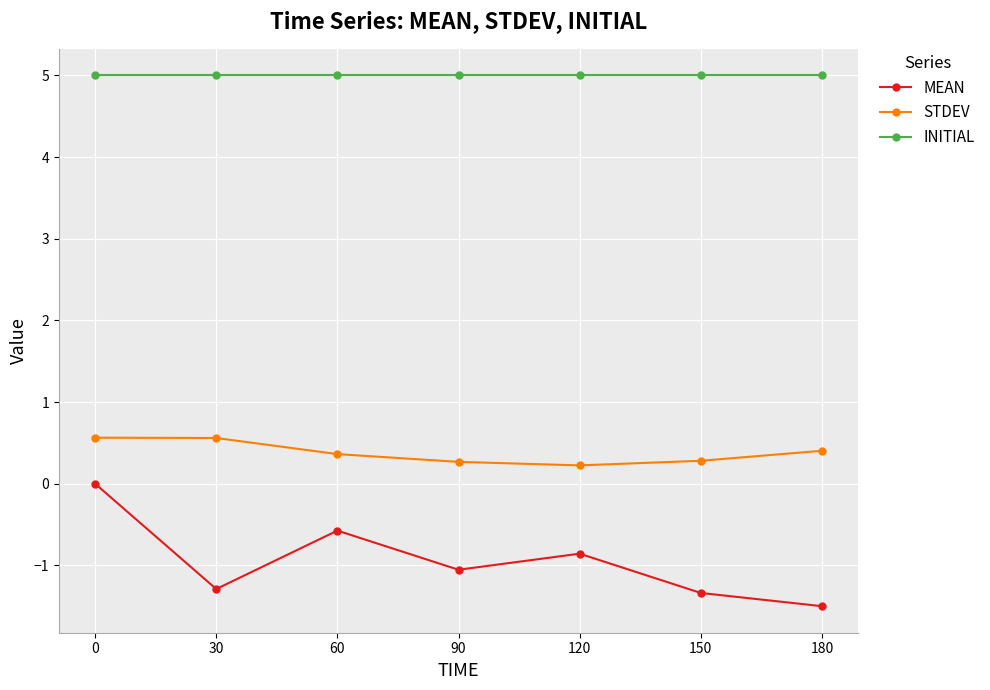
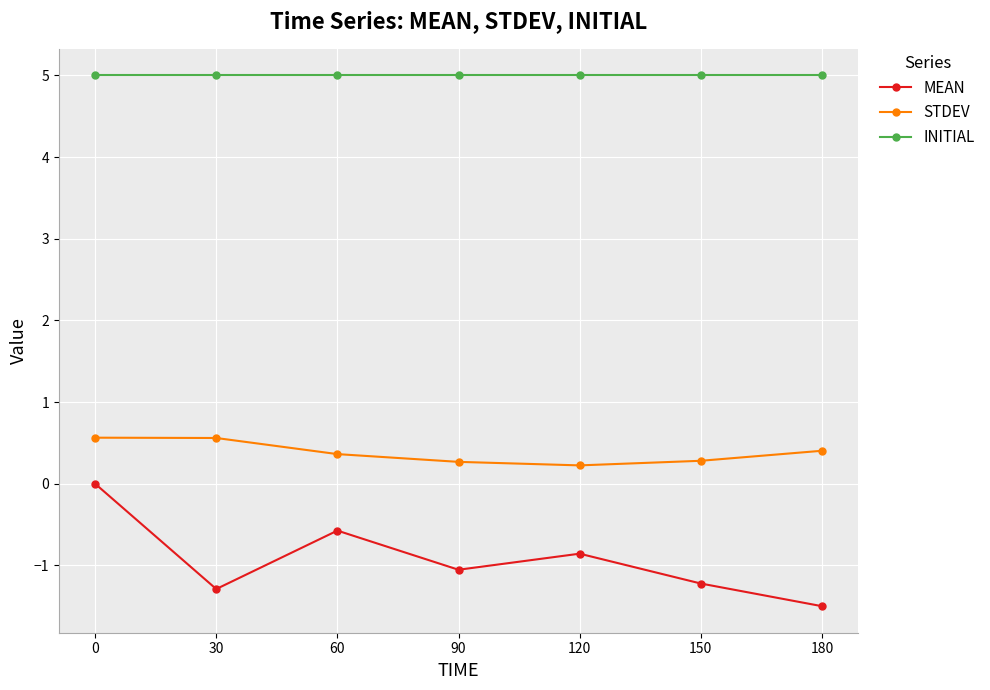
  {
    "MEAN": {
      "0": 0.0,
      "30": -1.3,
      "60": -0.6,
      "90": -1.1,
      "120": -0.9,
-     "150": -1.3,
+     "150": -1.2,
      "180": -1.5
    },
    "STDEV": {
      "0": 0.6,
      "30": 0.6,
      "60": 0.4,
      "90": 0.3,
      "120": 0.2,
      "150": 0.3,
      "180": 0.4
    },
    "INITIAL": {
      "0": 5.0,
      "30": 5.0,
      "60": 5.0,
      "90": 5.0,
      "120": 5.0,
      "150": 5.0,
      "180": 5.0
    }
  }
